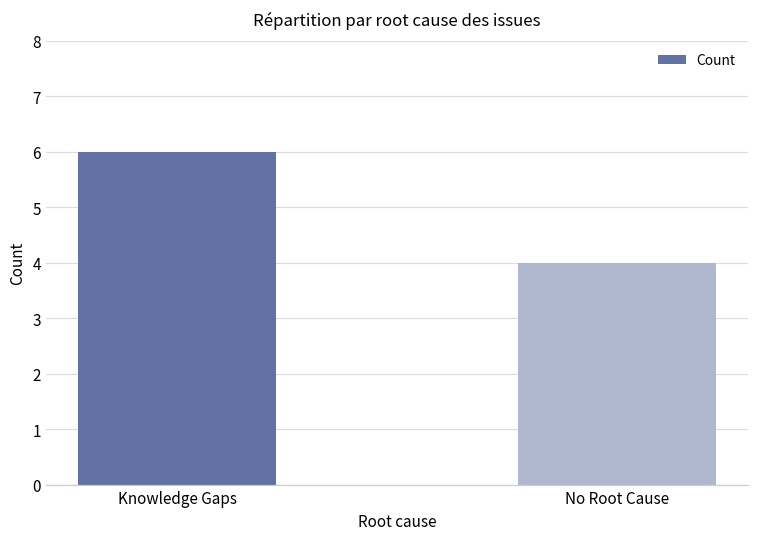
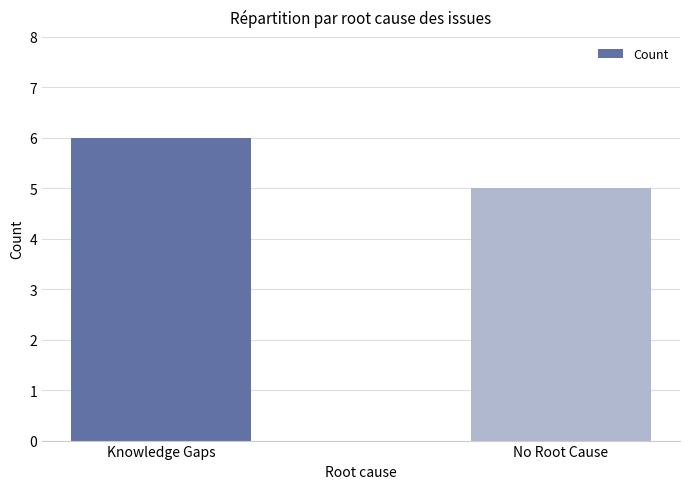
  {
    "Knowledge Gaps": 6,
-   "No Root Cause": 4
+   "No Root Cause": 5
  }
